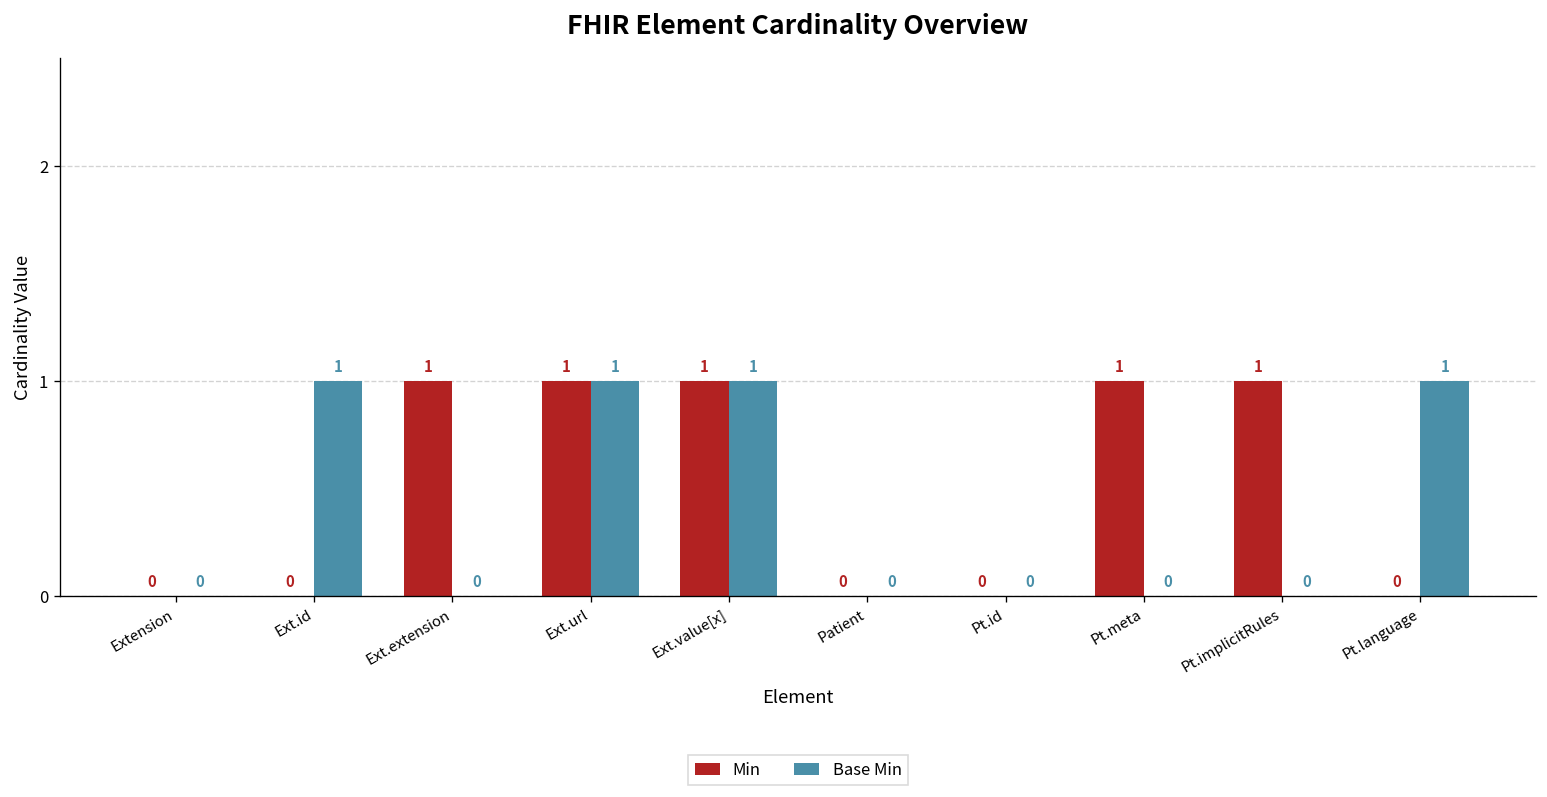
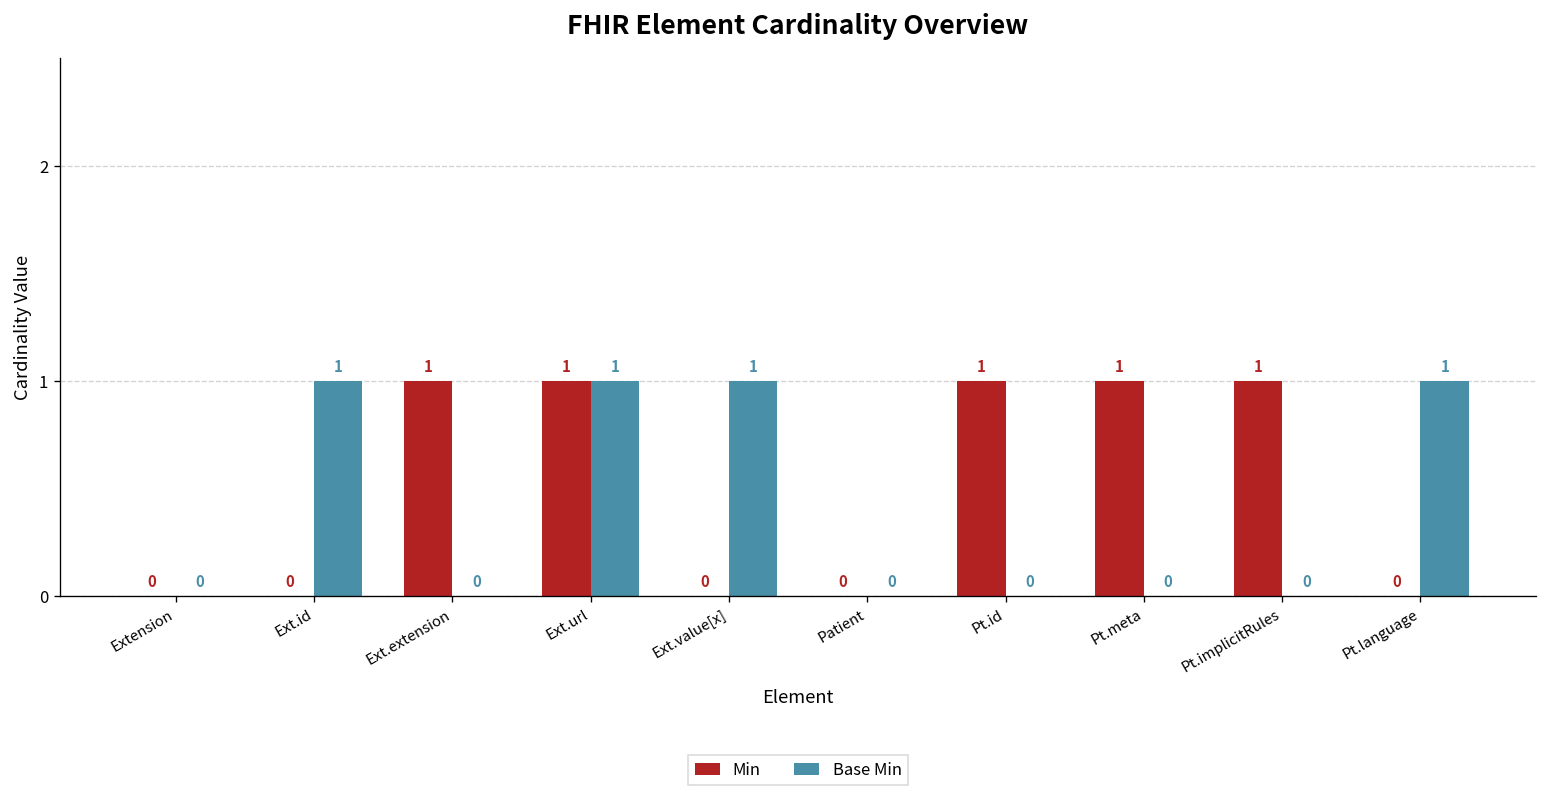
  {
    "Min": {
      "Extension": 0,
      "Ext.id": 0,
      "Ext.extension": 1,
      "Ext.url": 1,
-     "Ext.value[x]": 1,
+     "Ext.value[x]": 0,
      "Patient": 0,
-     "Pt.id": 0,
+     "Pt.id": 1,
      "Pt.meta": 1,
      "Pt.implicitRules": 1,
      "Pt.language": 0
    },
    "Base Min": {
      "Extension": 0,
      "Ext.id": 1,
      "Ext.extension": 0,
      "Ext.url": 1,
      "Ext.value[x]": 1,
      "Patient": 0,
      "Pt.id": 0,
      "Pt.meta": 0,
      "Pt.implicitRules": 0,
      "Pt.language": 1
    }
  }
